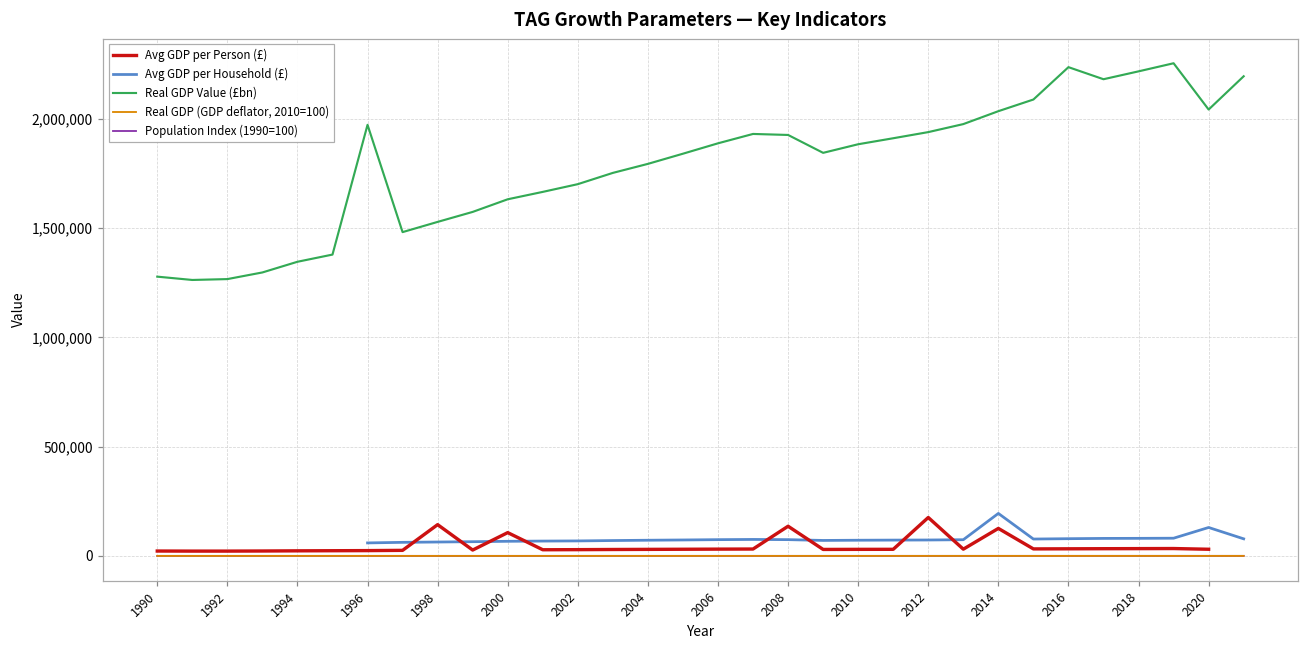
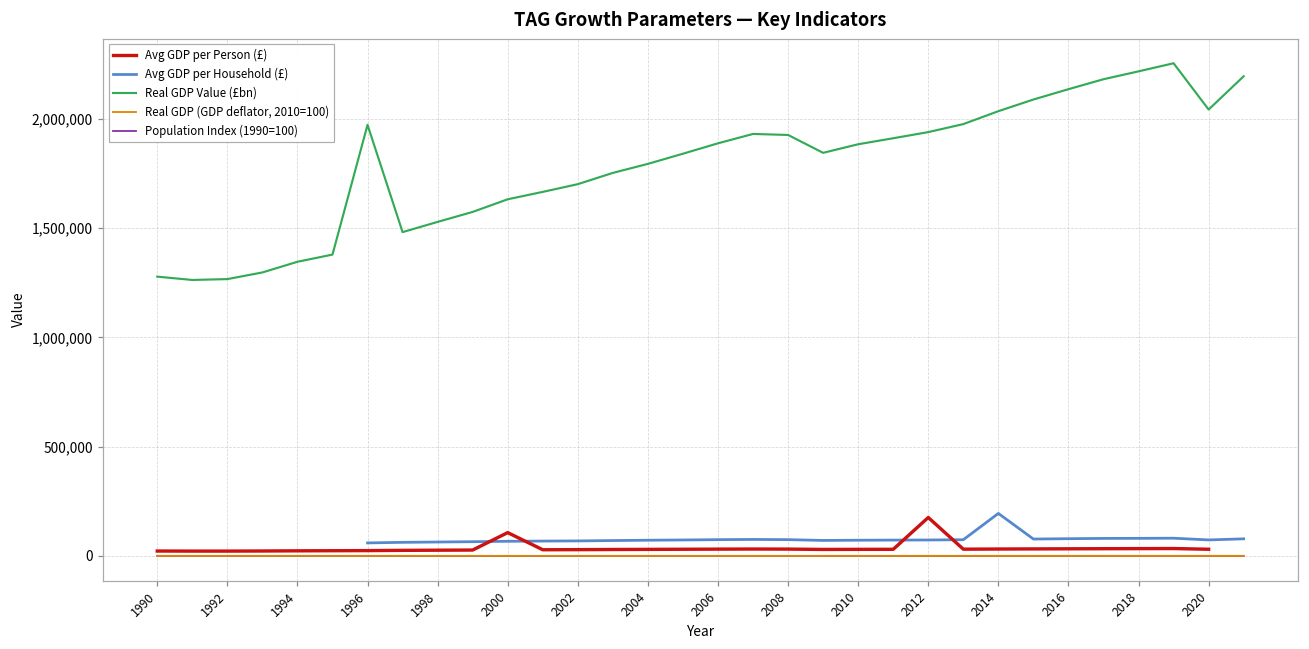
  {
    "Avg GDP per Person (£)": {
      "1990": "20,000",
      "1992": "20,000",
      "1994": "20,000",
      "1996": "20,000",
-     "1998": "140,000",
+     "1998": "30,000",
      "2000": "110,000",
      "2002": "30,000",
      "2004": "30,000",
      "2006": "30,000",
-     "2008": "140,000",
+     "2008": "30,000",
      "2010": "30,000",
      "2012": "180,000",
-     "2014": "130,000",
+     "2014": "30,000",
      "2016": "30,000",
      "2018": "30,000",
      "2020": "30,000"
    },
    "Avg GDP per Household (£)": {
      "1996": "60,000",
      "1998": "60,000",
      "2000": "70,000",
      "2002": "70,000",
      "2004": "70,000",
      "2006": "70,000",
      "2008": "70,000",
      "2010": "70,000",
      "2012": "70,000",
      "2014": "190,000",
      "2016": "80,000",
      "2018": "80,000",
-     "2020": "130,000"
+     "2020": "70,000"
    },
    "Real GDP Value (£bn)": {
      "1990": "1,280,000",
      "1992": "1,270,000",
      "1994": "1,350,000",
      "1996": "1,970,000",
      "1998": "1,530,000",
      "2000": "1,630,000",
      "2002": "1,700,000",
      "2004": "1,790,000",
      "2006": "1,890,000",
      "2008": "1,930,000",
      "2010": "1,880,000",
      "2012": "1,940,000",
      "2014": "2,040,000",
-     "2016": "2,240,000",
+     "2016": "2,140,000",
      "2018": "2,220,000",
      "2020": "2,040,000"
    },
    "Population Index (1990=100)": {
      "1990": "0",
      "1992": "0",
      "1994": "0",
      "1996": "0",
      "1998": "0",
      "2000": "0",
      "2002": "0",
      "2004": "0",
      "2006": "0",
      "2008": "0",
      "2010": "0",
      "2012": "0",
      "2014": "0",
      "2016": "0",
      "2018": "0",
      "2020": "0"
    }
  }
